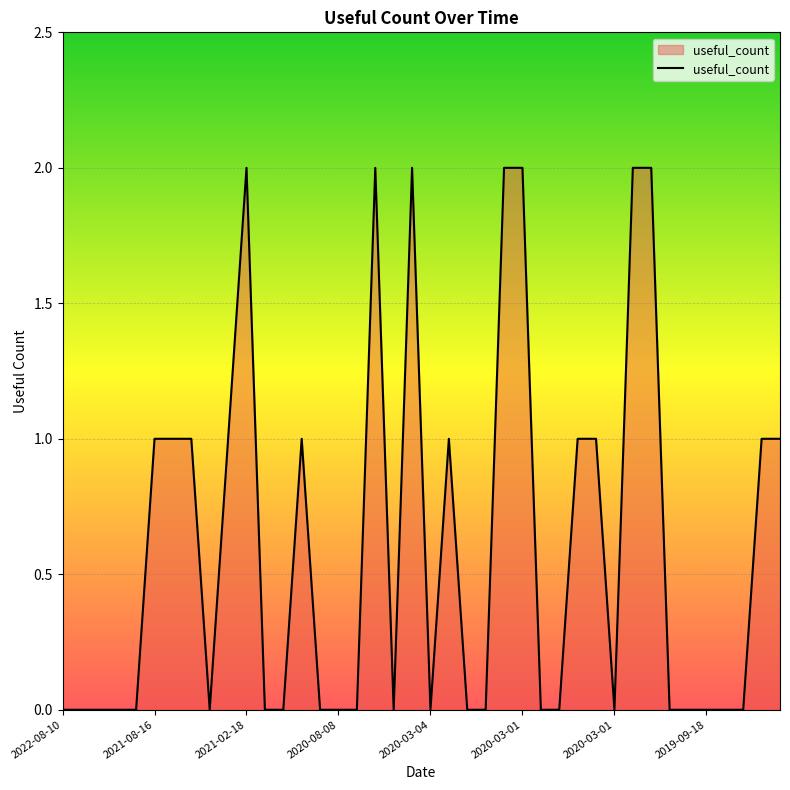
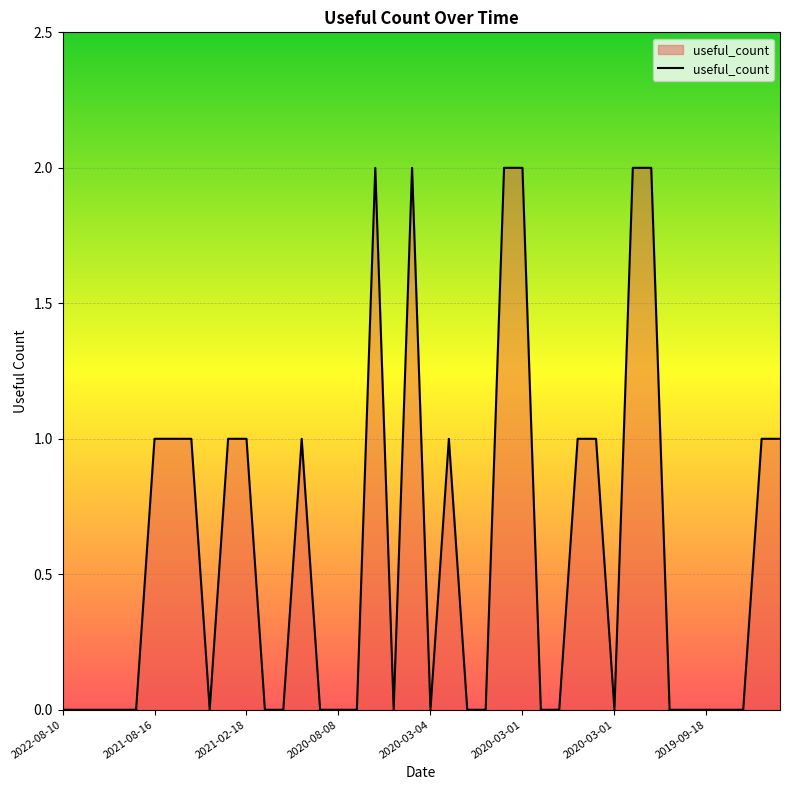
  {
    "2022-08-10": 0,
-   "2021-02-18": 2,
+   "2021-02-18": 1,
    "2020-08-08": 0,
    "2020-03-04": 0
  }
